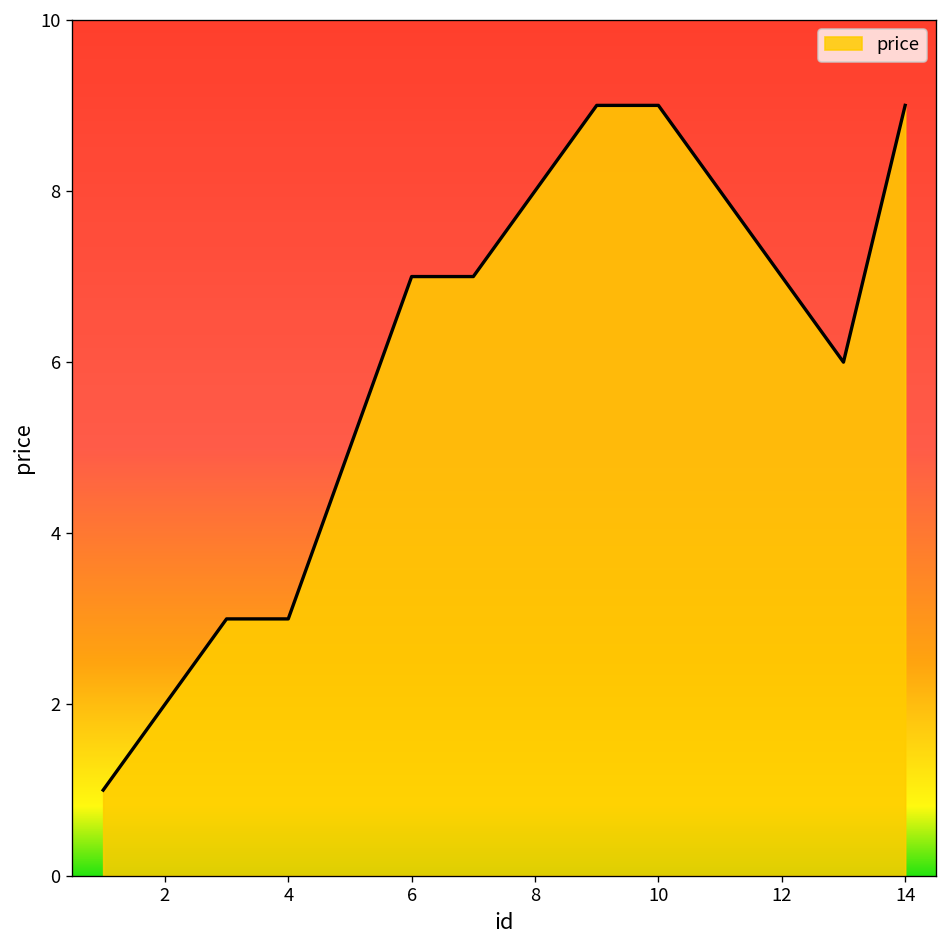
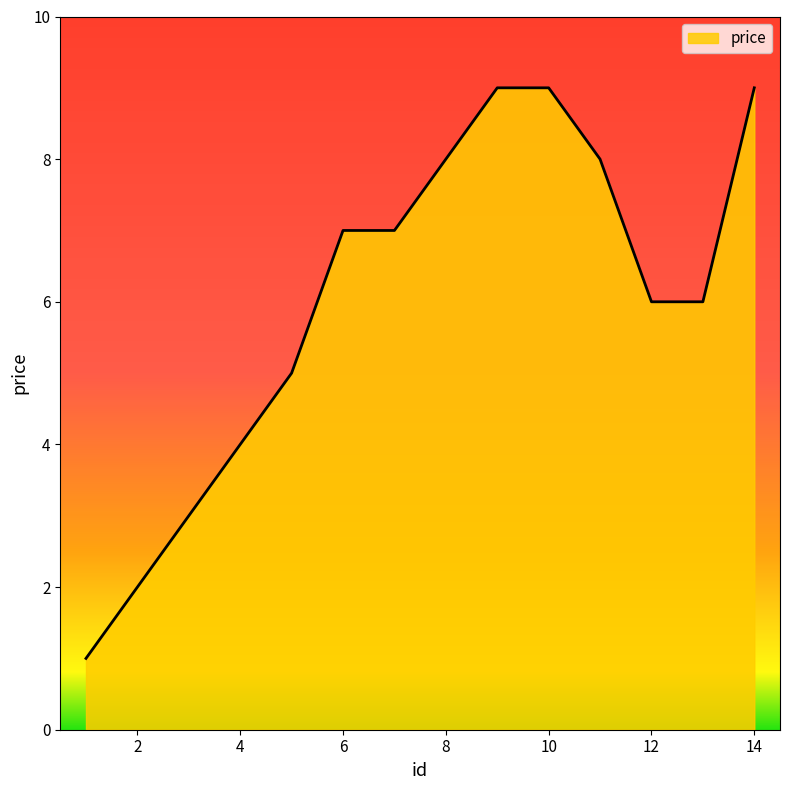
  {
    "2": 2,
-   "4": 3,
+   "4": 4,
    "6": 7,
    "8": 8,
    "10": 9,
-   "12": 7,
+   "12": 6,
    "14": 9
  }
